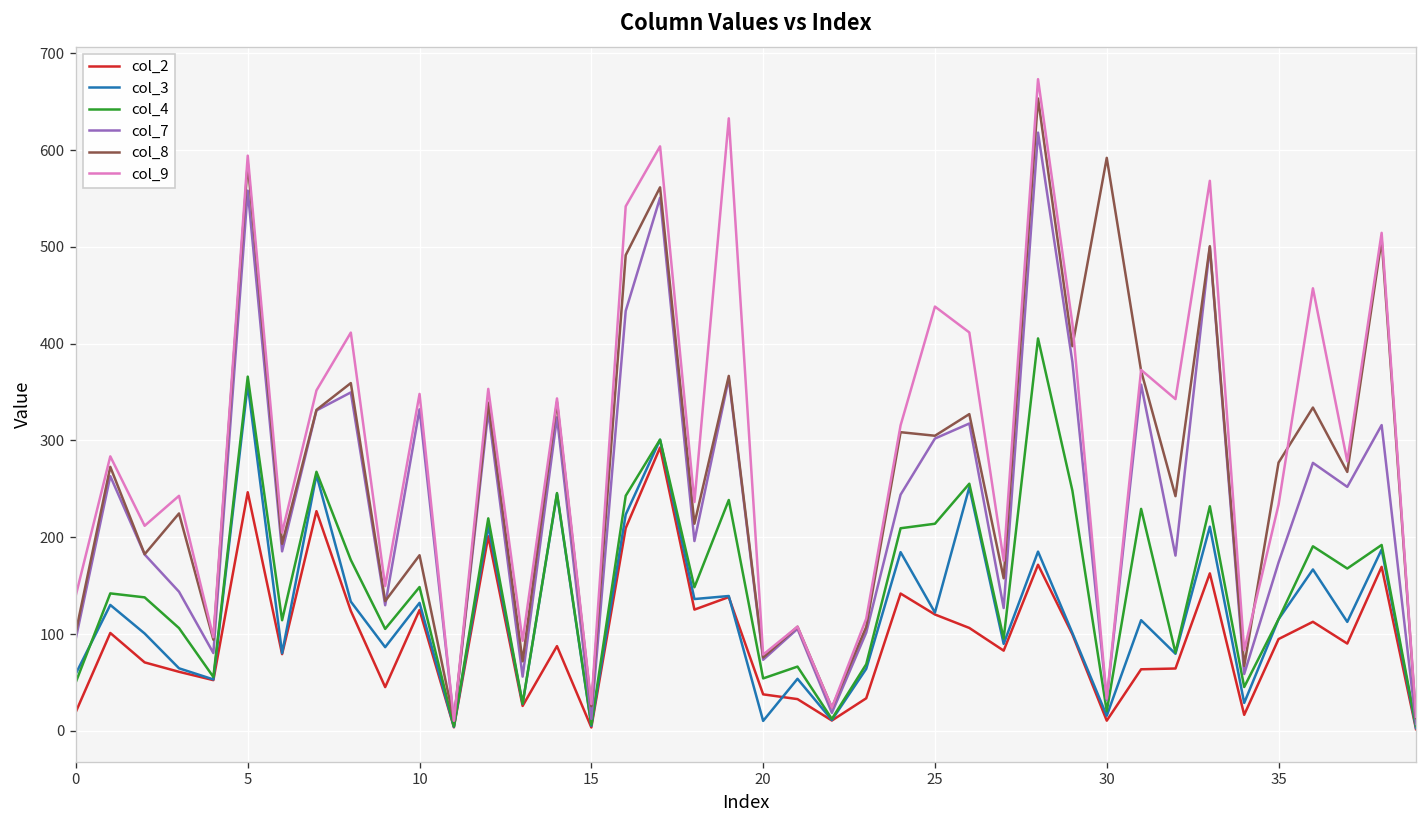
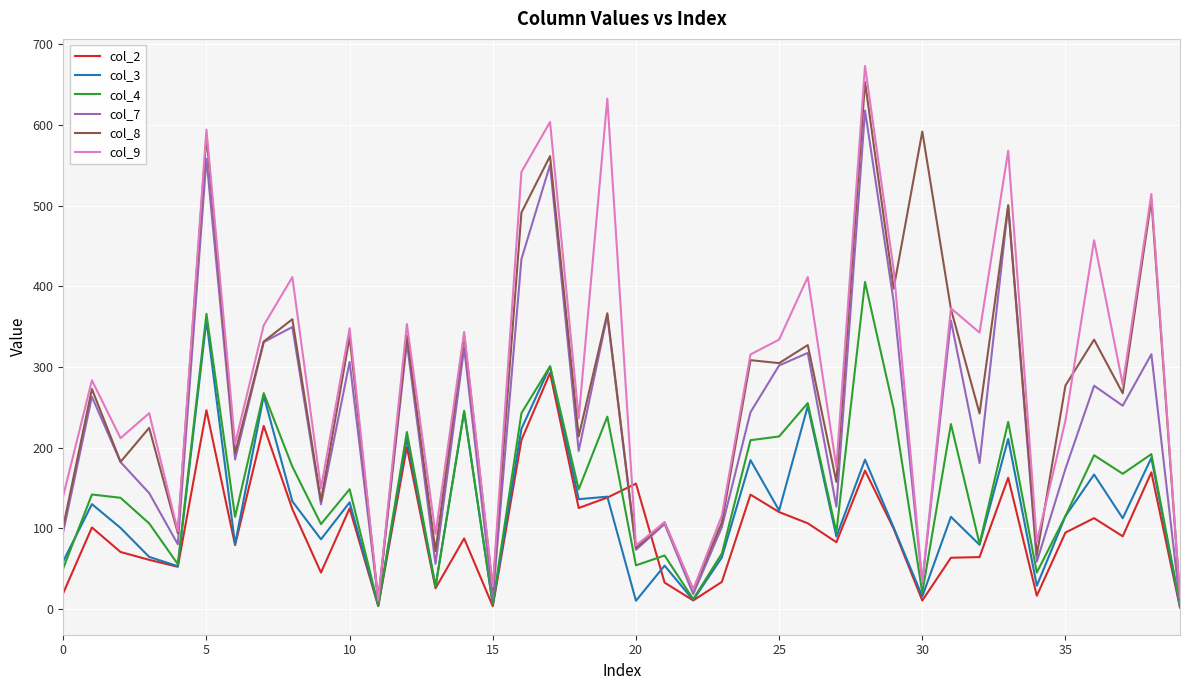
  {
    "col_2": {
      "0": 20,
      "5": 250,
      "10": 120,
-     "20": 40,
+     "20": 160,
      "30": 10,
      "35": 90
    },
    "col_3": {
      "0": 60,
      "5": 360,
      "10": 130,
      "20": 10,
      "30": 20
    },
    "col_4": {
      "0": 50,
      "5": 370,
      "10": 150,
      "20": 50,
      "25": 210,
      "30": 20
    },
    "col_7": {
      "0": 100,
      "5": 560,
-     "10": 330,
+     "10": 310,
      "15": 10,
      "35": 170
    },
    "col_8": {
      "0": 100,
      "5": 590,
-     "10": 180,
+     "10": 340,
      "30": 590,
      "35": 280
    },
    "col_9": {
      "0": 140,
      "5": 590,
      "10": 350,
-     "25": 440,
+     "25": 330,
      "35": 230
    }
  }
